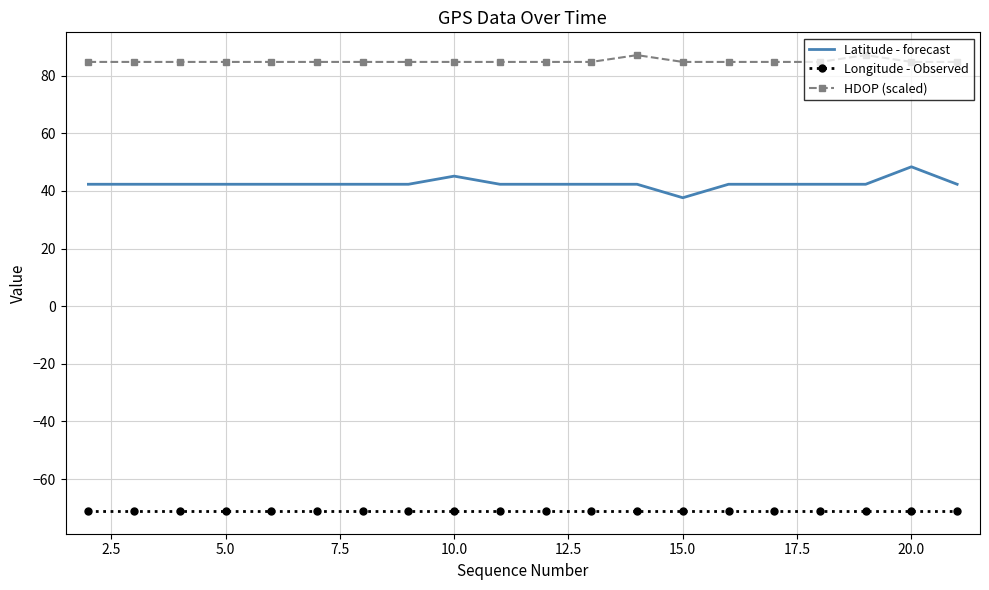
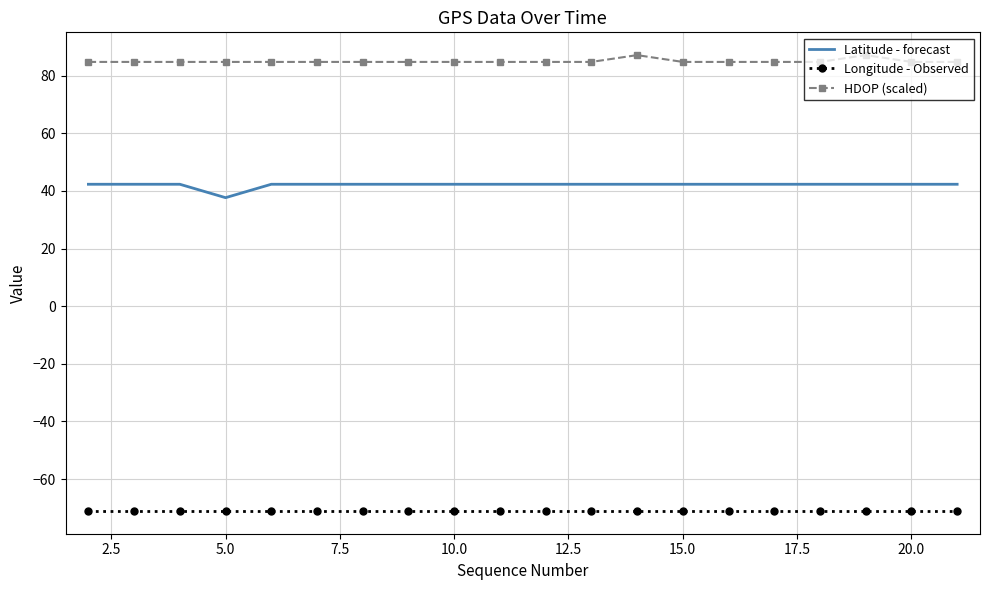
  {
    "Latitude - forecast": {
-     "5.0": 42,
-     "10.0": 45,
-     "15.0": 38,
-     "20.0": 48
+     "5.0": 38,
+     "10.0": 42,
+     "15.0": 42,
+     "20.0": 42
    },
    "Longitude - Observed": {
      "5.0": -71,
      "10.0": -71,
      "15.0": -71,
      "20.0": -71
    },
    "HDOP (scaled)": {
      "5.0": 85,
      "10.0": 85,
      "15.0": 85
    }
  }
